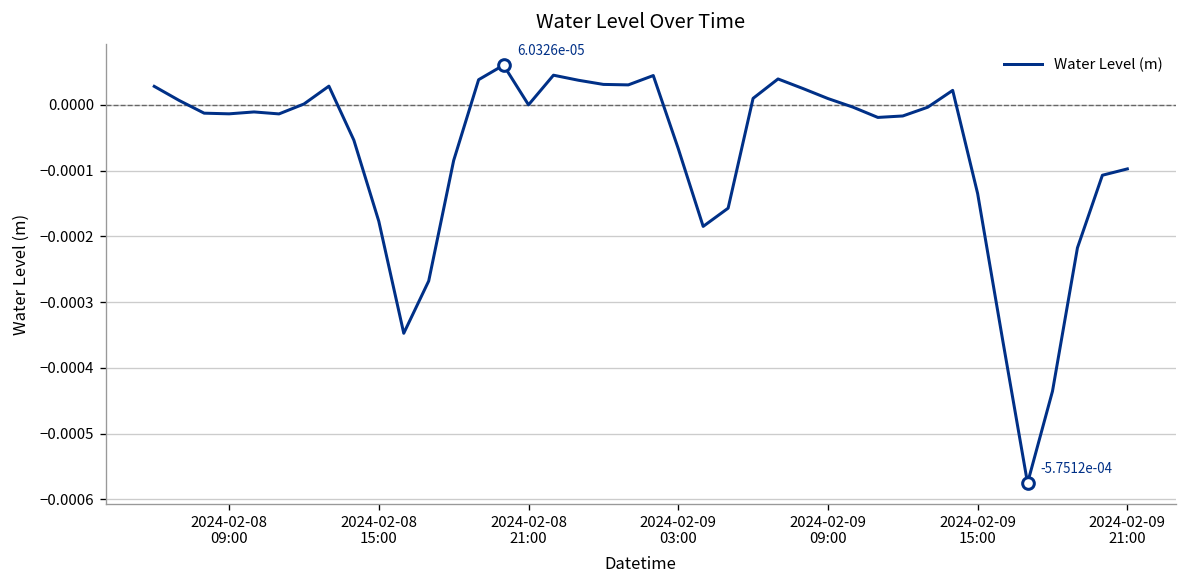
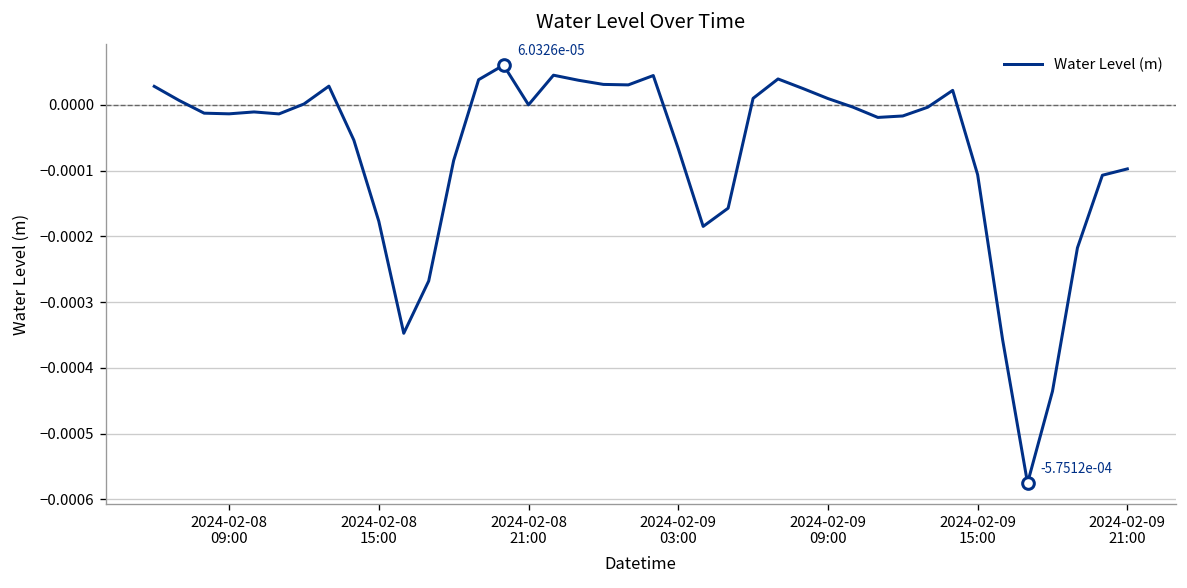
  {
    "Water Level (m)": {
      "2024-02-08 09:00": -0.00001,
      "2024-02-08 15:00": -0.00018,
      "2024-02-08 21:00": 0.00000,
      "2024-02-09 03:00": -0.00007,
      "2024-02-09 09:00": 0.00001,
-     "2024-02-09 15:00": -0.00013,
+     "2024-02-09 15:00": -0.00011,
      "2024-02-09 21:00": -0.00010
    }
  }
